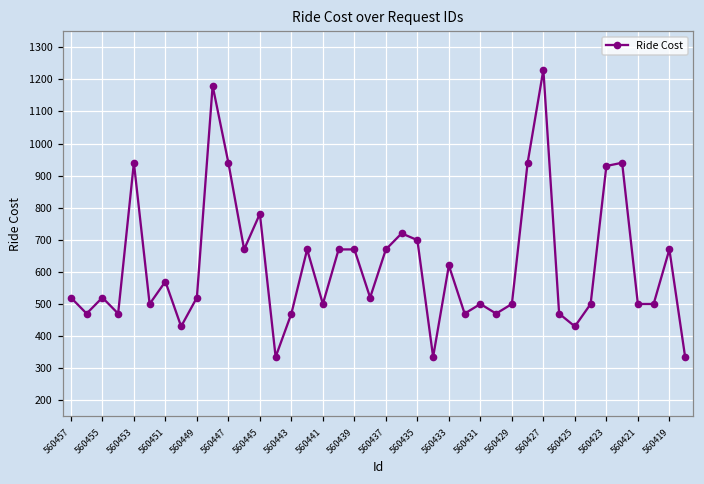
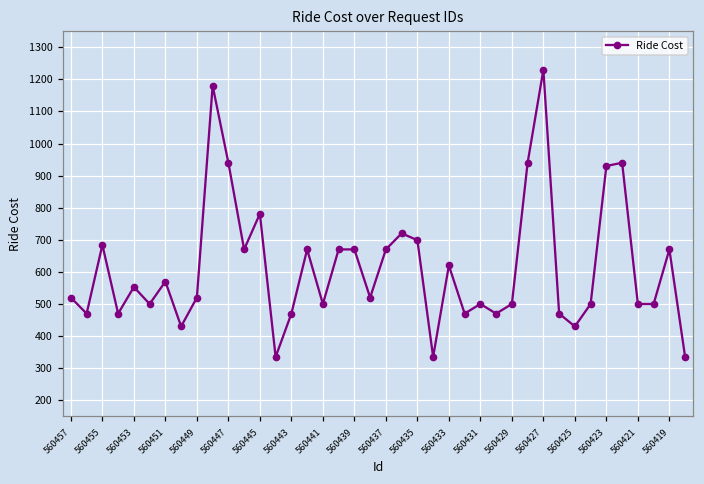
  {
    "560457": 520,
-   "560455": 520,
-   "560453": 940,
+   "560455": 680,
+   "560453": 550,
    "560451": 570,
    "560449": 520,
    "560447": 940,
    "560445": 780,
    "560443": 470,
    "560441": 500,
    "560439": 670,
    "560437": 670,
    "560435": 700,
    "560433": 620,
    "560431": 500,
    "560429": 500,
    "560427": 1230,
    "560425": 430,
    "560423": 930,
    "560421": 500,
    "560419": 670
  }
